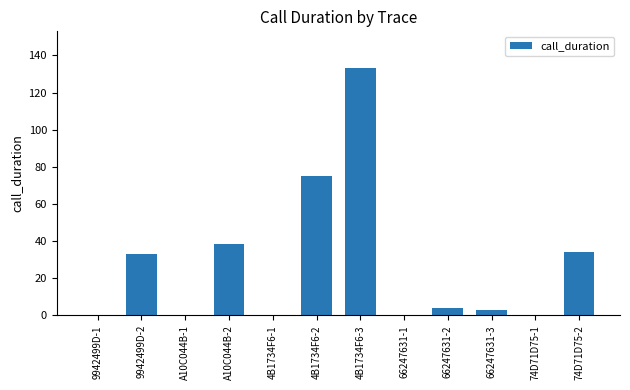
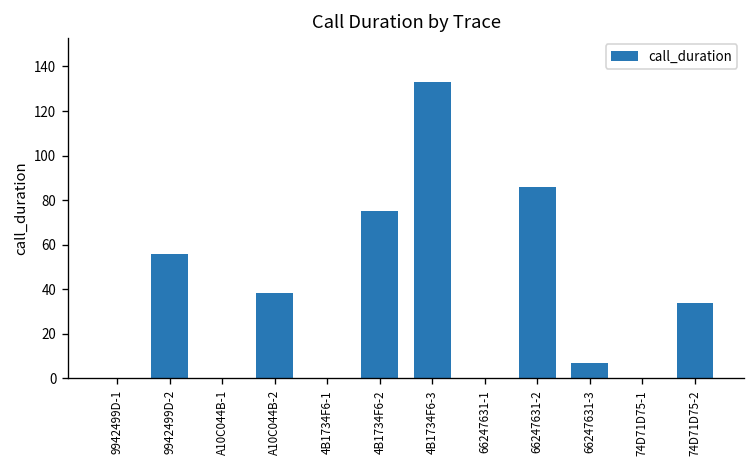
  {
    "9942499D-1": 0,
-   "9942499D-2": 33,
+   "9942499D-2": 56,
    "A10C044B-1": 0,
    "A10C044B-2": 38,
    "4B1734F6-1": 0,
    "4B1734F6-2": 75,
    "4B1734F6-3": 133,
    "66247631-1": 0,
-   "66247631-2": 4,
-   "66247631-3": 3,
+   "66247631-2": 86,
+   "66247631-3": 7,
    "74D71D75-1": 0,
    "74D71D75-2": 34
  }
